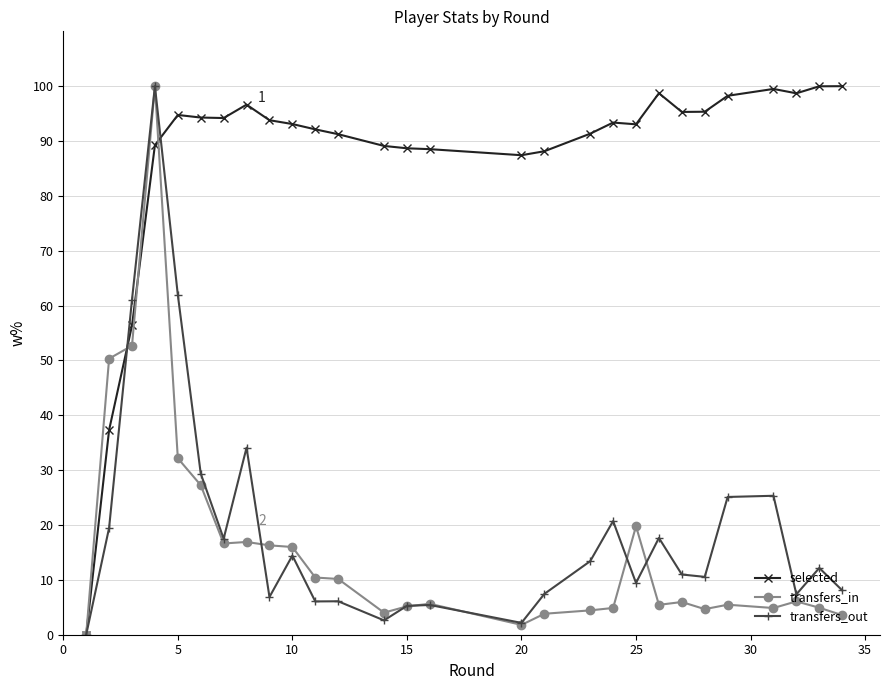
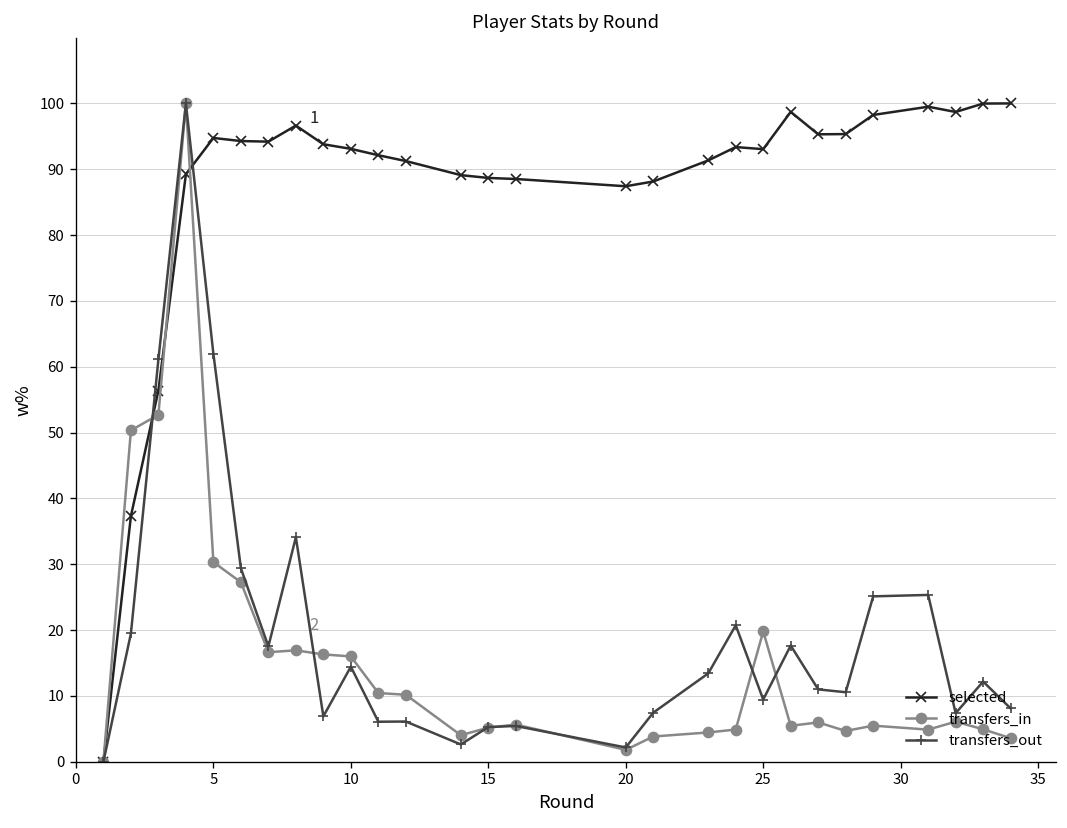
  {
    "transfers_in": {
-     "5": 32,
+     "5": 30,
      "10": 16,
      "25": 20
    }
  }
